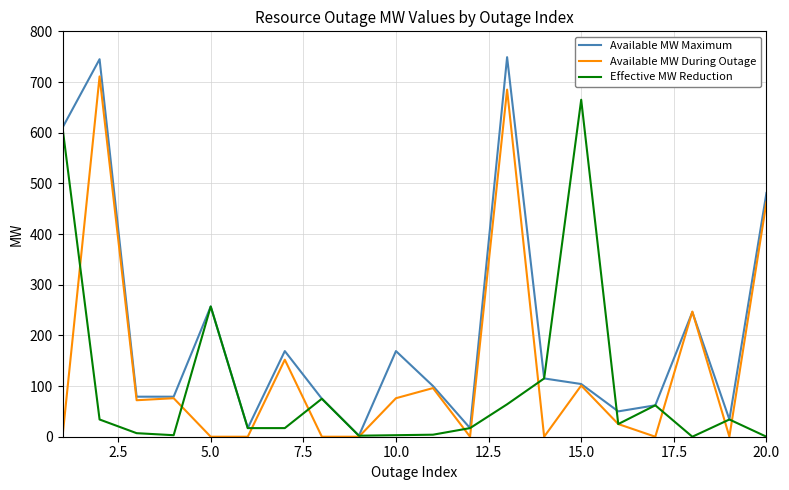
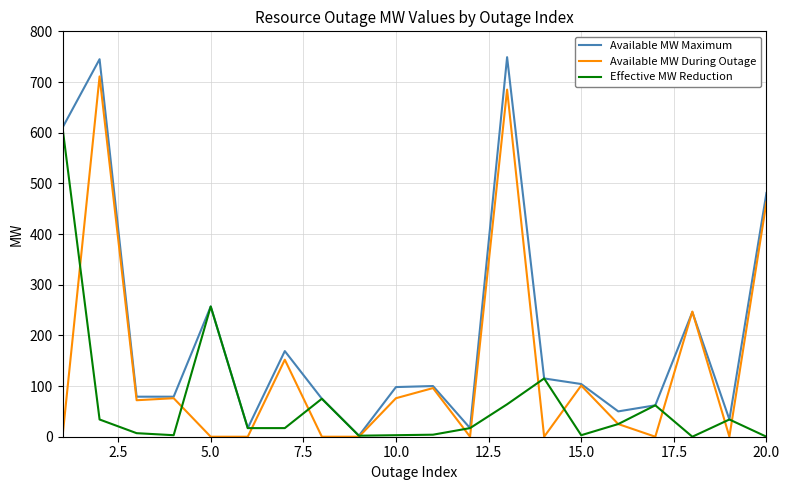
  {
    "Available MW Maximum": {
-     "10.0": 170,
+     "10.0": 100,
      "20.0": 480
    },
    "Available MW During Outage": {
      "5.0": 0,
      "10.0": 80,
      "20.0": 460
    },
    "Effective MW Reduction": {
      "10.0": 0,
-     "15.0": 670,
+     "15.0": 0,
      "20.0": 0
    }
  }
